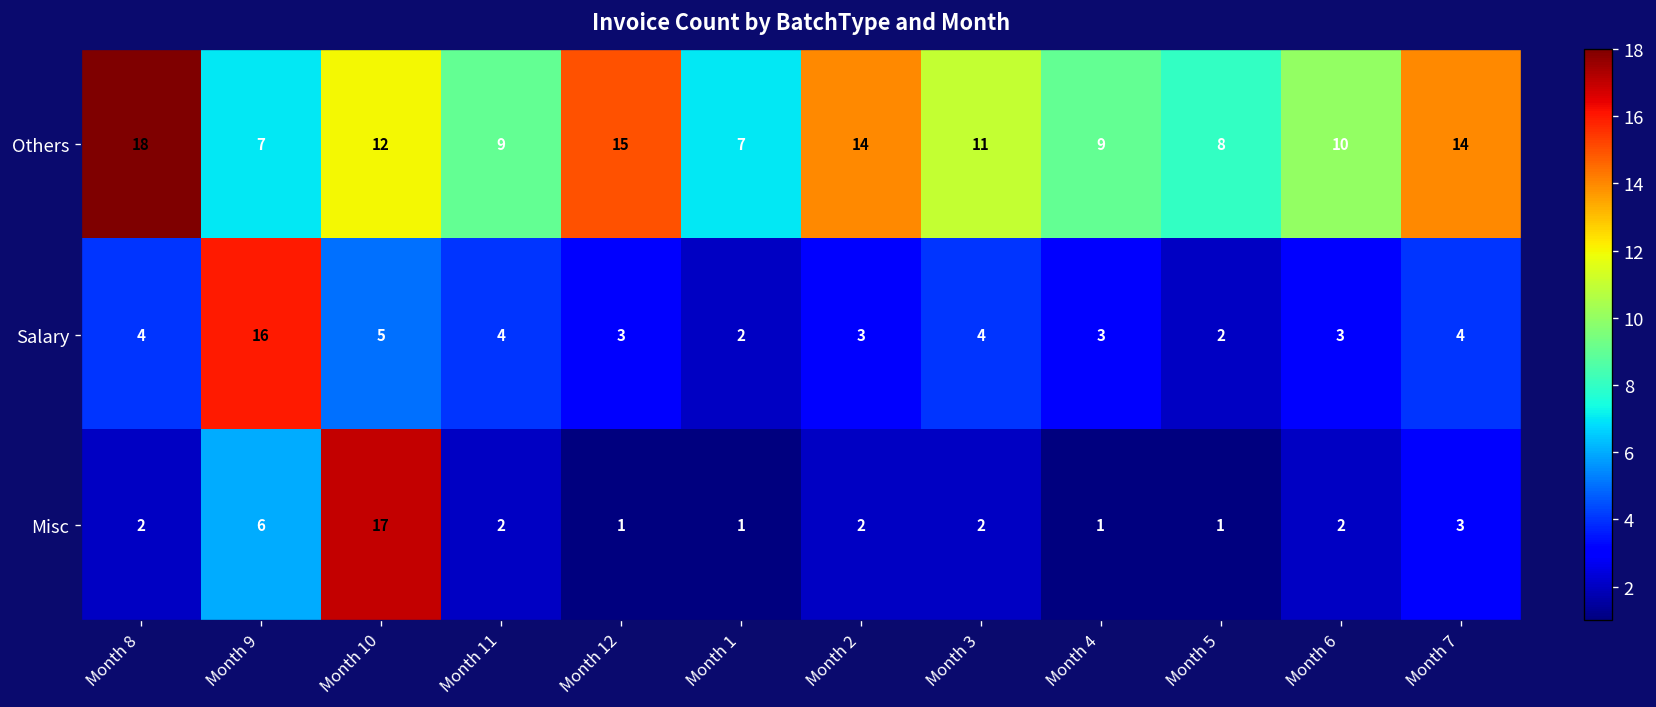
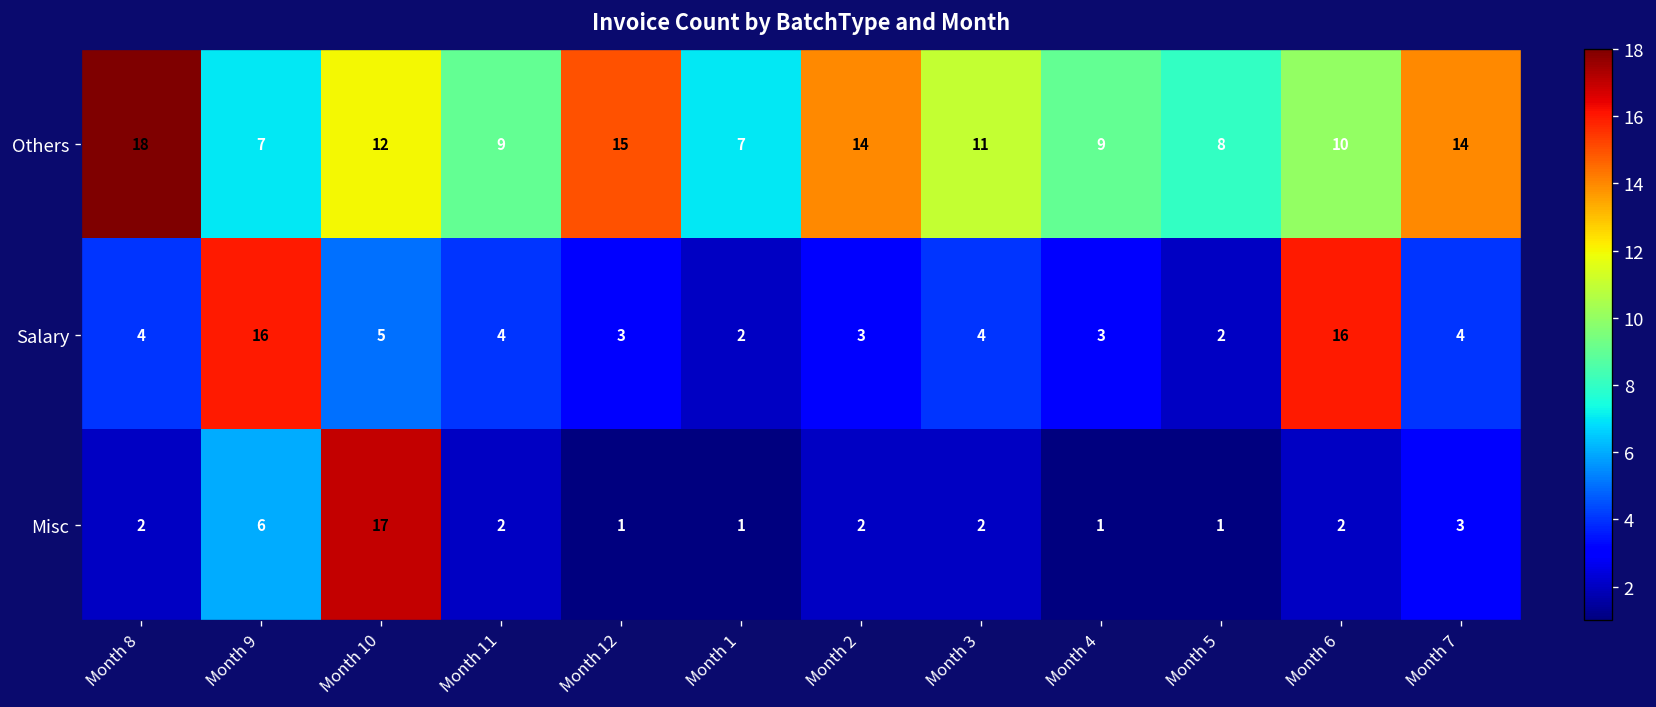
  {
    "Others": {
      "Month 8": 18,
      "Month 9": 7,
      "Month 10": 12,
      "Month 11": 9,
      "Month 12": 15,
      "Month 1": 7,
      "Month 2": 14,
      "Month 3": 11,
      "Month 4": 9,
      "Month 5": 8,
      "Month 6": 10,
      "Month 7": 14
    },
    "Salary": {
      "Month 8": 4,
      "Month 9": 16,
      "Month 10": 5,
      "Month 11": 4,
      "Month 12": 3,
      "Month 1": 2,
      "Month 2": 3,
      "Month 3": 4,
      "Month 4": 3,
      "Month 5": 2,
-     "Month 6": 3,
+     "Month 6": 16,
      "Month 7": 4
    },
    "Misc": {
      "Month 8": 2,
      "Month 9": 6,
      "Month 10": 17,
      "Month 11": 2,
      "Month 12": 1,
      "Month 1": 1,
      "Month 2": 2,
      "Month 3": 2,
      "Month 4": 1,
      "Month 5": 1,
      "Month 6": 2,
      "Month 7": 3
    }
  }
